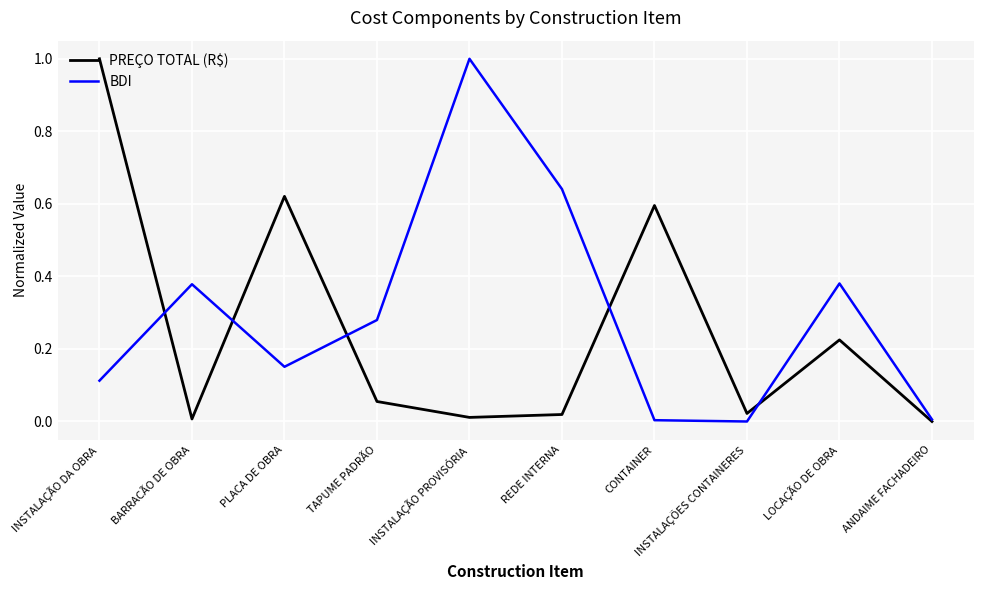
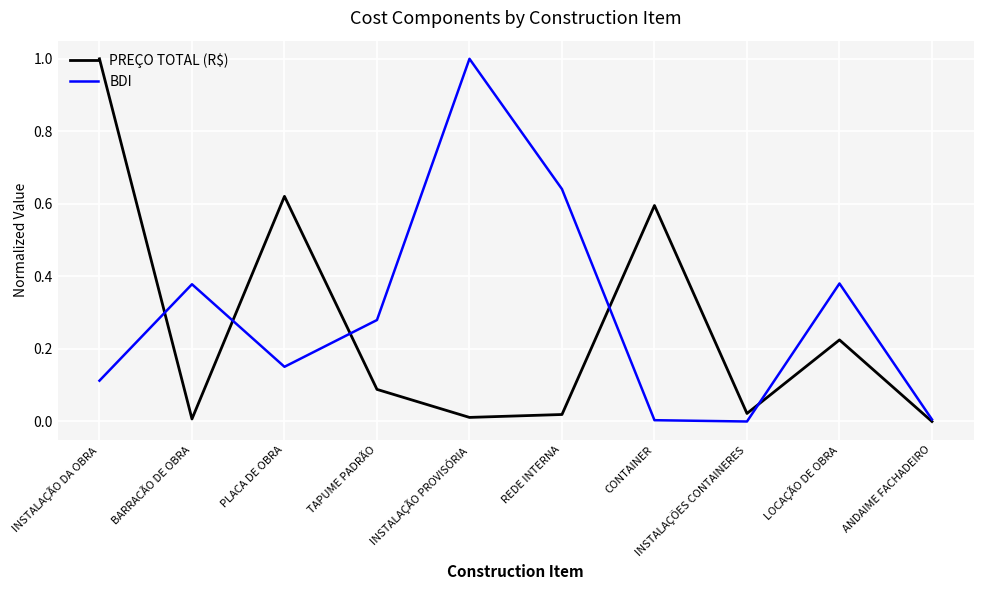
  {
    "PREÇO TOTAL (R$)": {
      "INSTALAÇÃO DA OBRA": 1.00,
      "BARRACÃO DE OBRA": 0.01,
      "PLACA DE OBRA": 0.62,
-     "TAPUME PADRÃO": 0.06,
+     "TAPUME PADRÃO": 0.09,
      "INSTALAÇÃO PROVISÓRIA": 0.01,
      "REDE INTERNA": 0.02,
      "CONTAINER": 0.60,
      "INSTALAÇÕES CONTAINERES": 0.02,
      "LOCAÇÃO DE OBRA": 0.22
    },
    "BDI": {
      "INSTALAÇÃO DA OBRA": 0.11,
      "BARRACÃO DE OBRA": 0.38,
      "PLACA DE OBRA": 0.15,
      "TAPUME PADRÃO": 0.28,
      "INSTALAÇÃO PROVISÓRIA": 1.00,
      "REDE INTERNA": 0.64,
      "CONTAINER": 0.00,
      "INSTALAÇÕES CONTAINERES": 0.00,
      "LOCAÇÃO DE OBRA": 0.38
    }
  }
